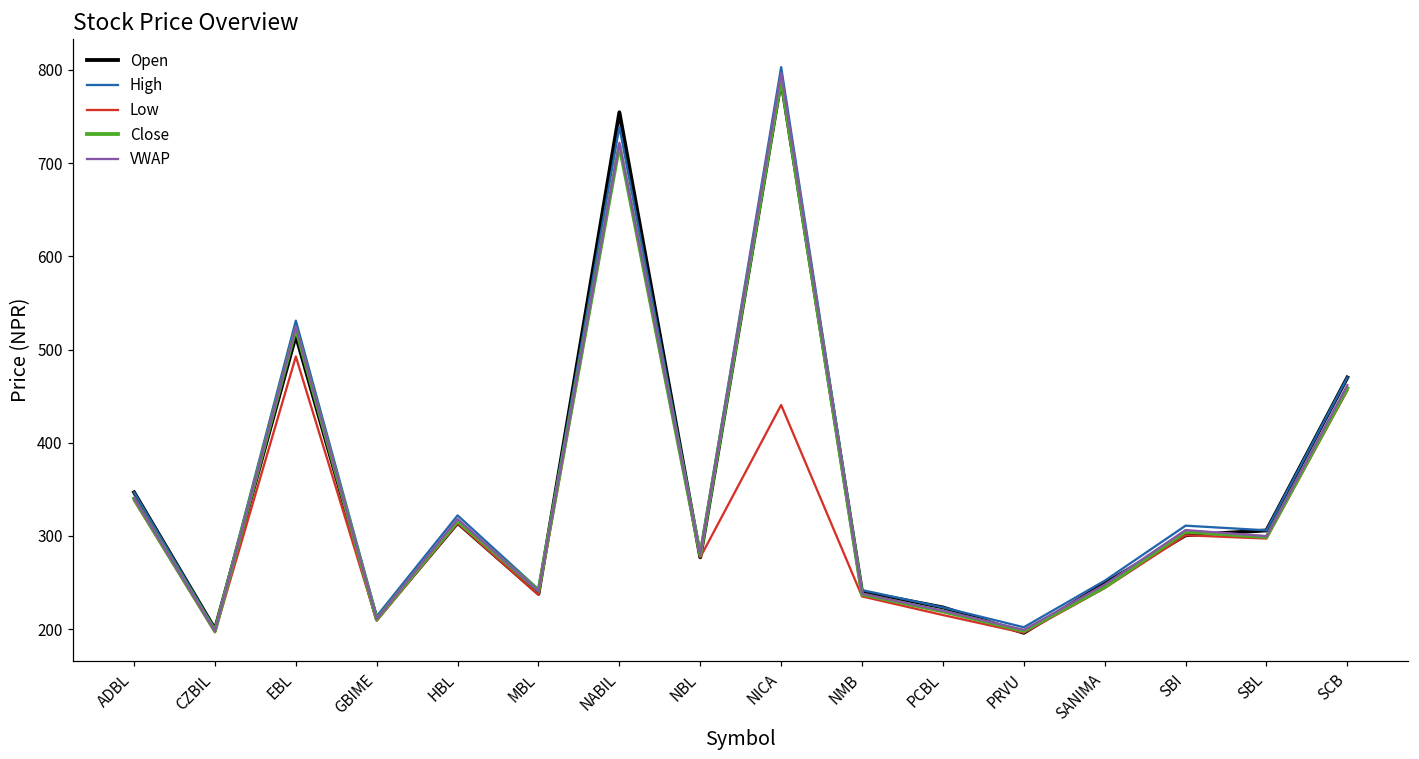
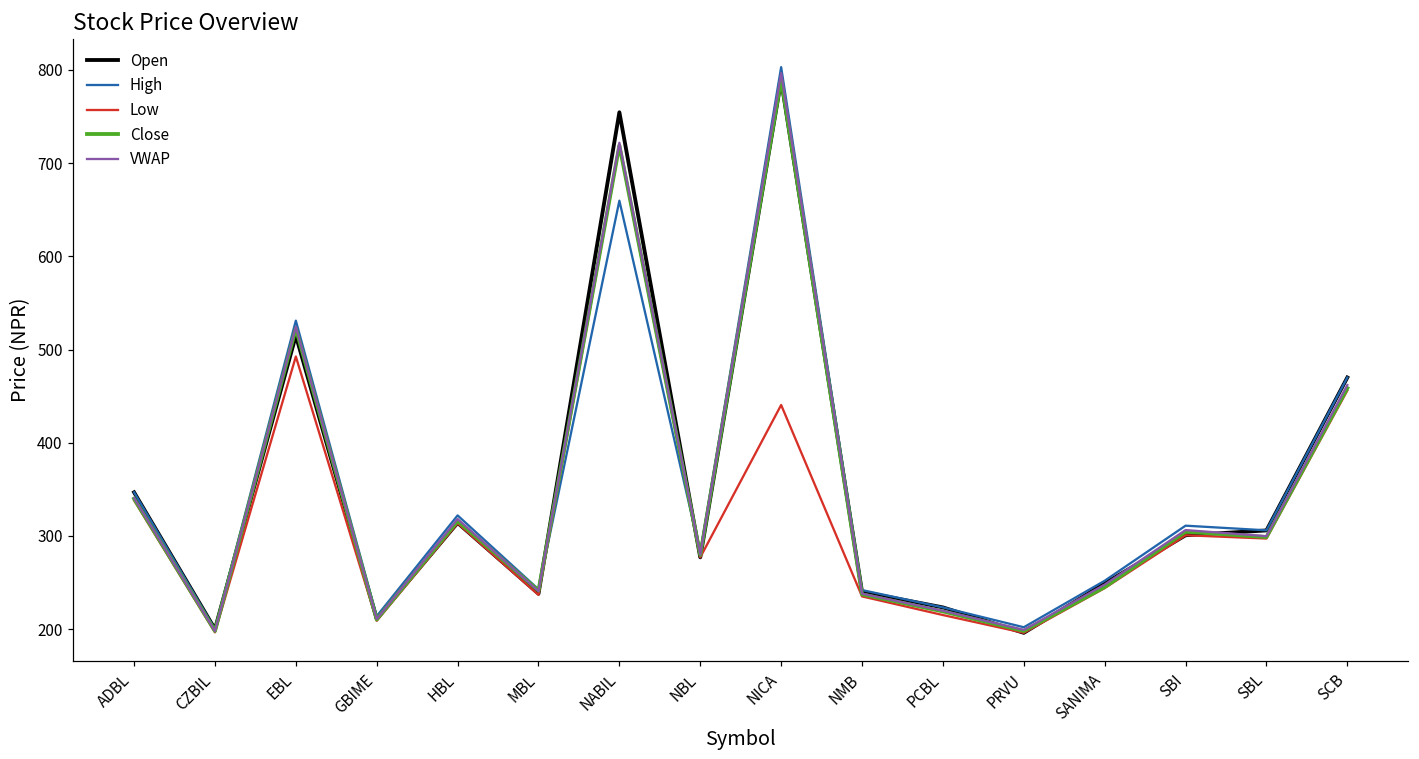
  {
    "Open": {
      "EBL": 520,
      "NABIL": 750
    },
    "High": {
      "EBL": 530,
      "HBL": 320,
-     "NABIL": 740,
+     "NABIL": 660,
      "NICA": 800,
      "SBI": 310
    },
    "Low": {
      "EBL": 490,
      "NICA": 440,
      "PCBL": 220
    },
    "VWAP": {
      "NICA": 800,
      "SCB": 460
    }
  }
